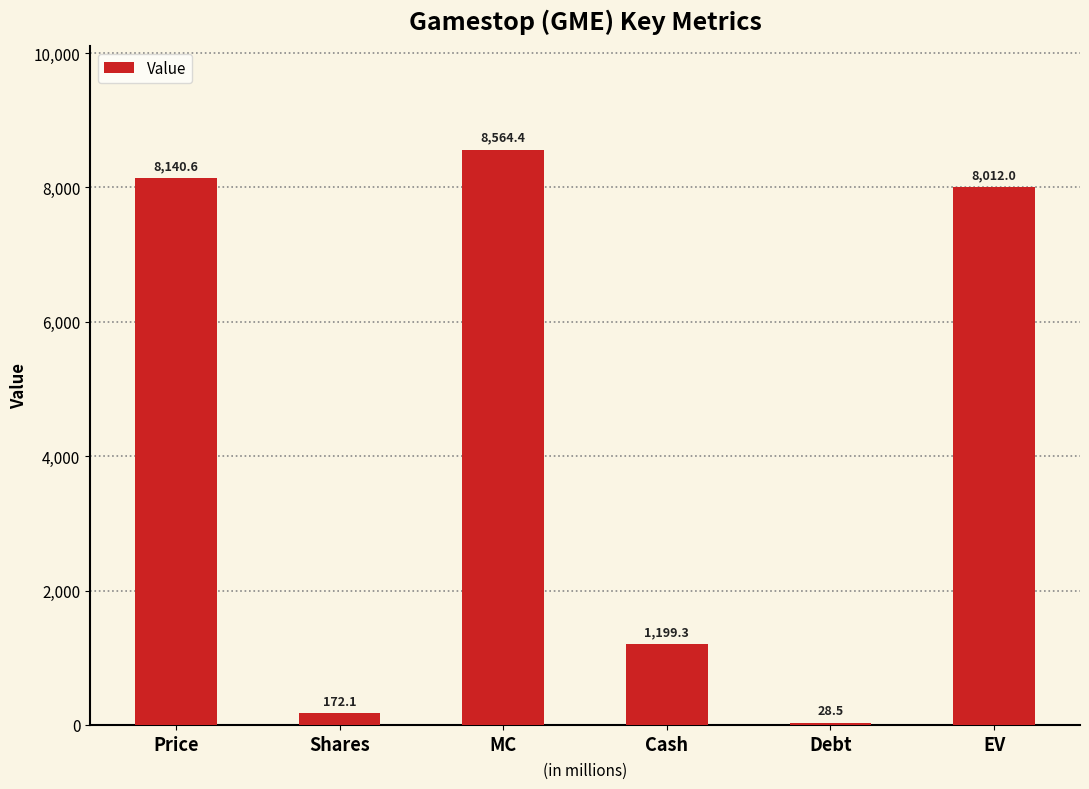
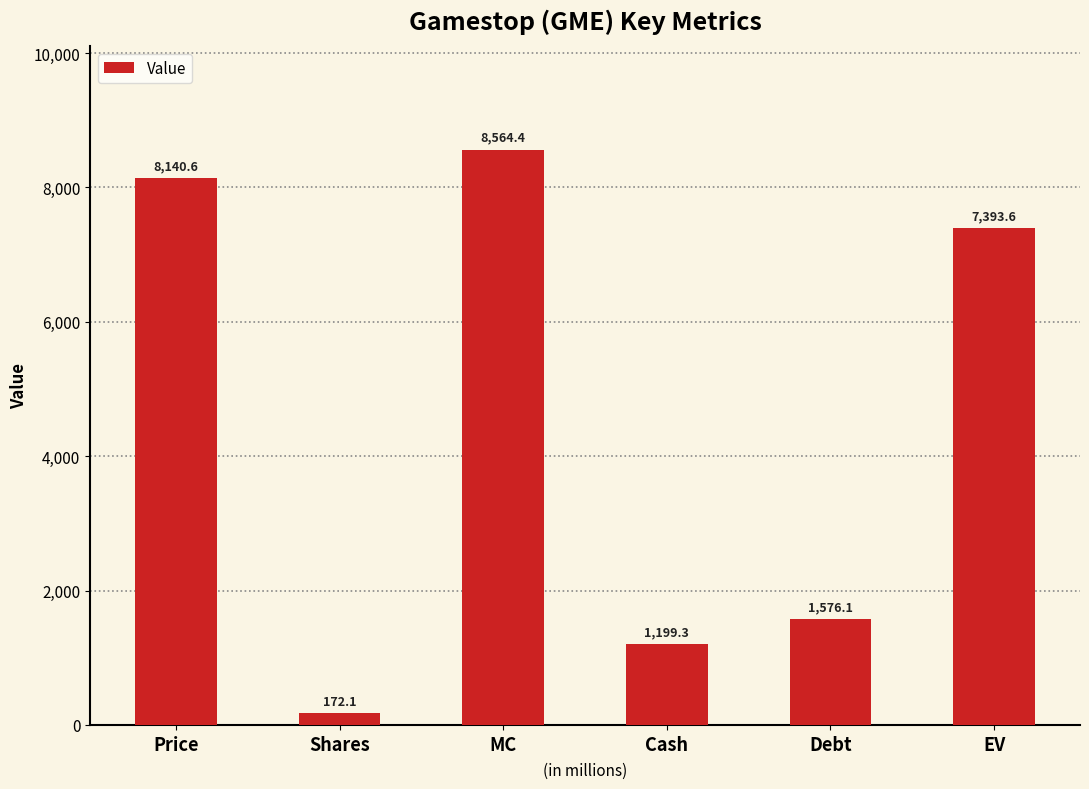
  {
    "Price": "8,140.6",
    "Shares": "172.1",
    "MC": "8,564.4",
    "Cash": "1,199.3",
-   "Debt": "28.5",
-   "EV": "8,012.0"
+   "Debt": "1,576.1",
+   "EV": "7,393.6"
  }
